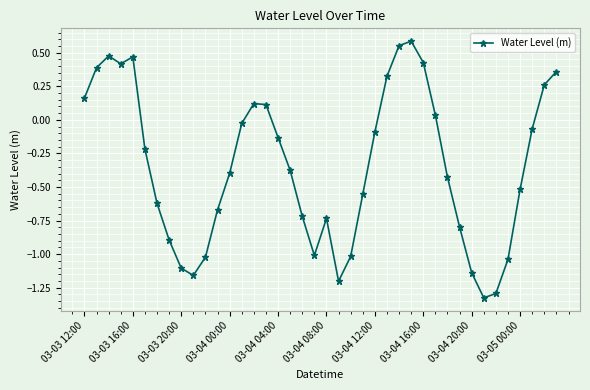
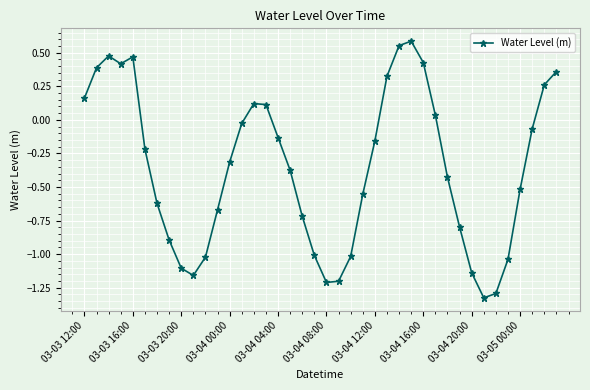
  {
    "03-03 12:00": 0.16,
    "03-03 16:00": 0.47,
    "03-03 20:00": -1.10,
-   "03-04 00:00": -0.40,
+   "03-04 00:00": -0.31,
    "03-04 04:00": -0.13,
-   "03-04 08:00": -0.73,
-   "03-04 12:00": -0.09,
+   "03-04 08:00": -1.21,
+   "03-04 12:00": -0.16,
    "03-04 16:00": 0.43,
    "03-04 20:00": -1.14,
    "03-05 00:00": -0.52
  }
